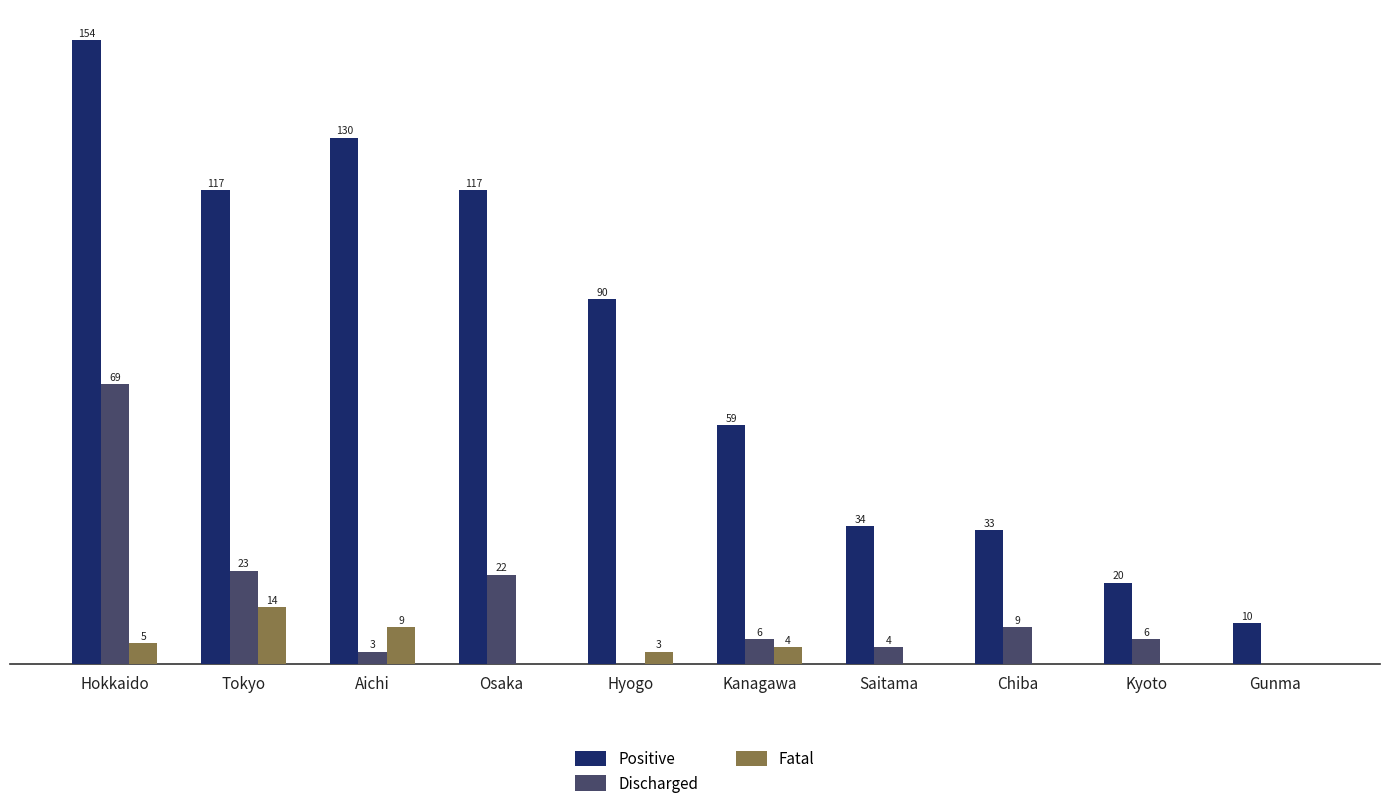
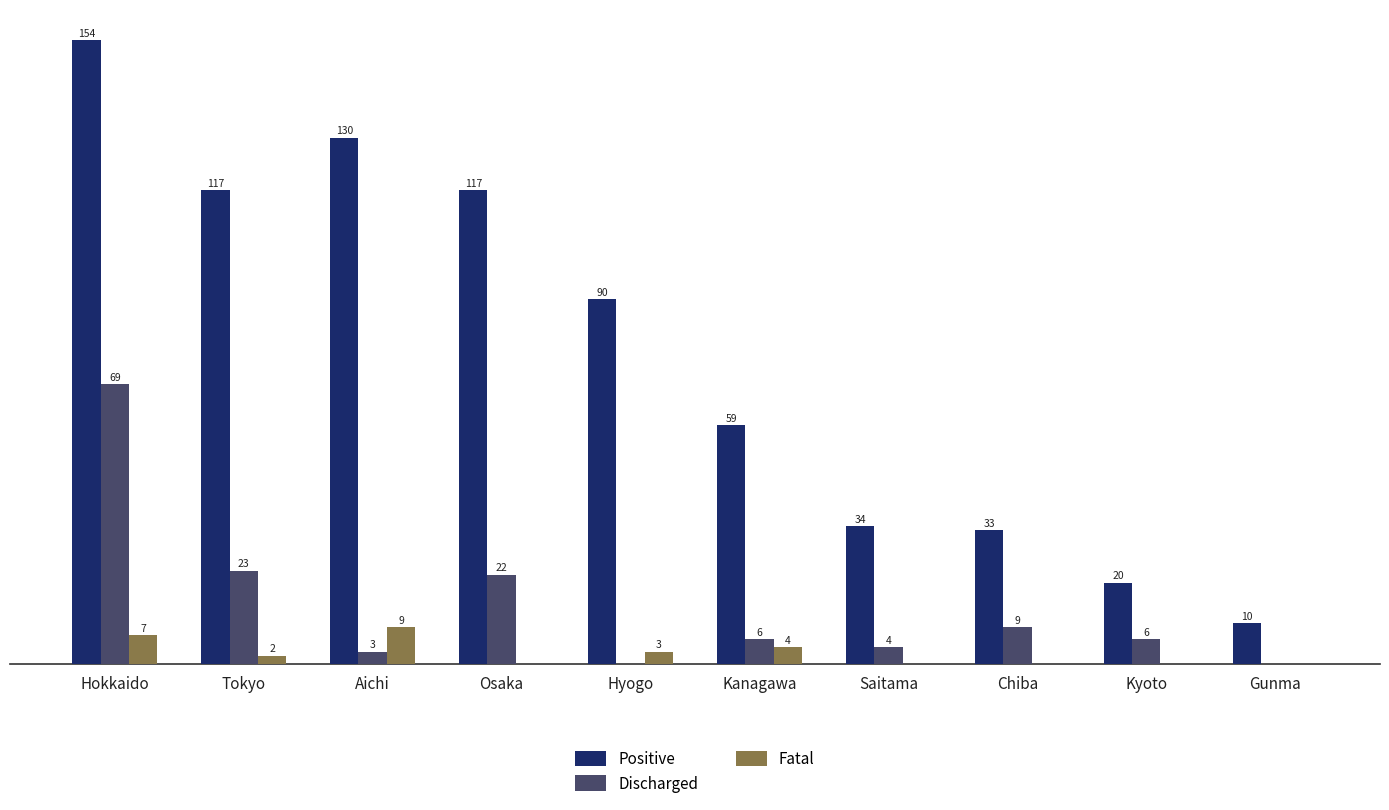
  {
    "Fatal": {
-     "Hokkaido": 5,
-     "Tokyo": 14,
+     "Hokkaido": 7,
+     "Tokyo": 2,
      "Aichi": 9,
      "Hyogo": 3,
      "Kanagawa": 4
    }
  }
